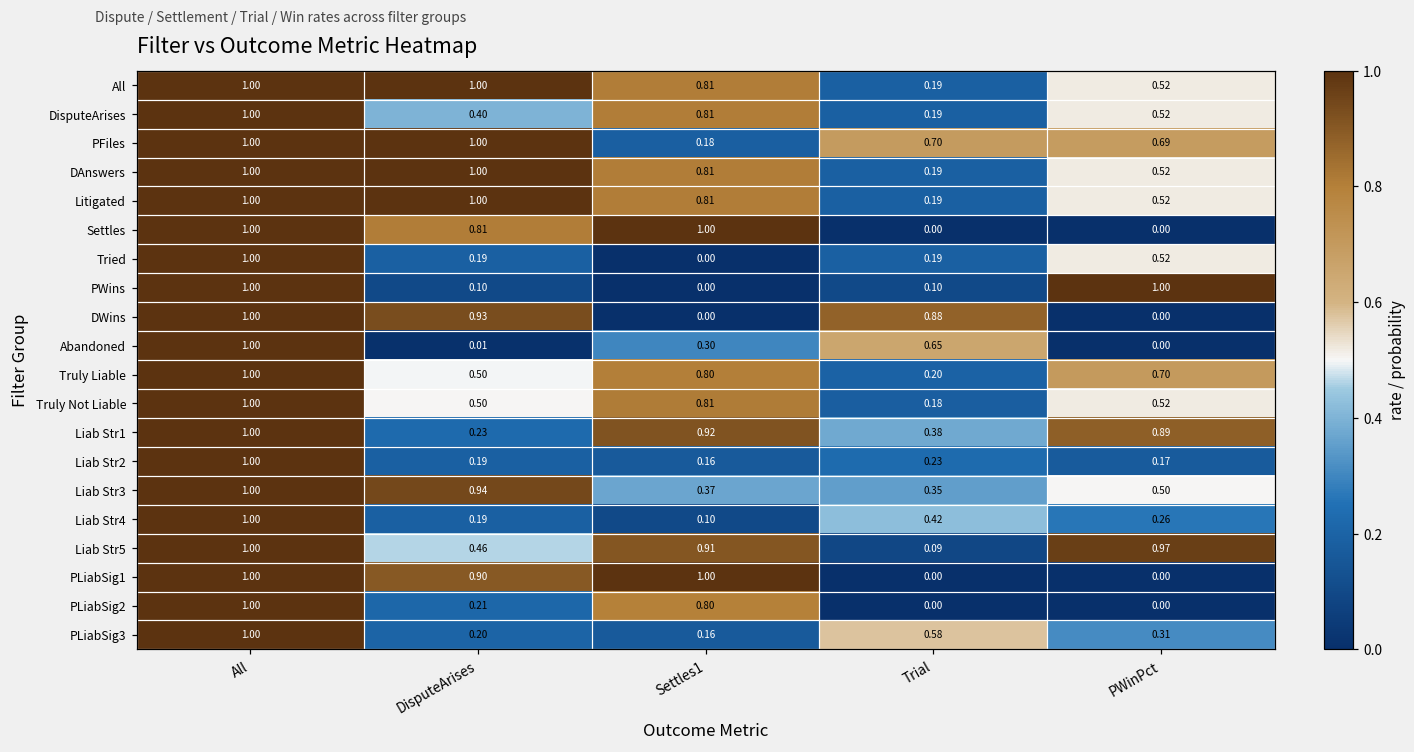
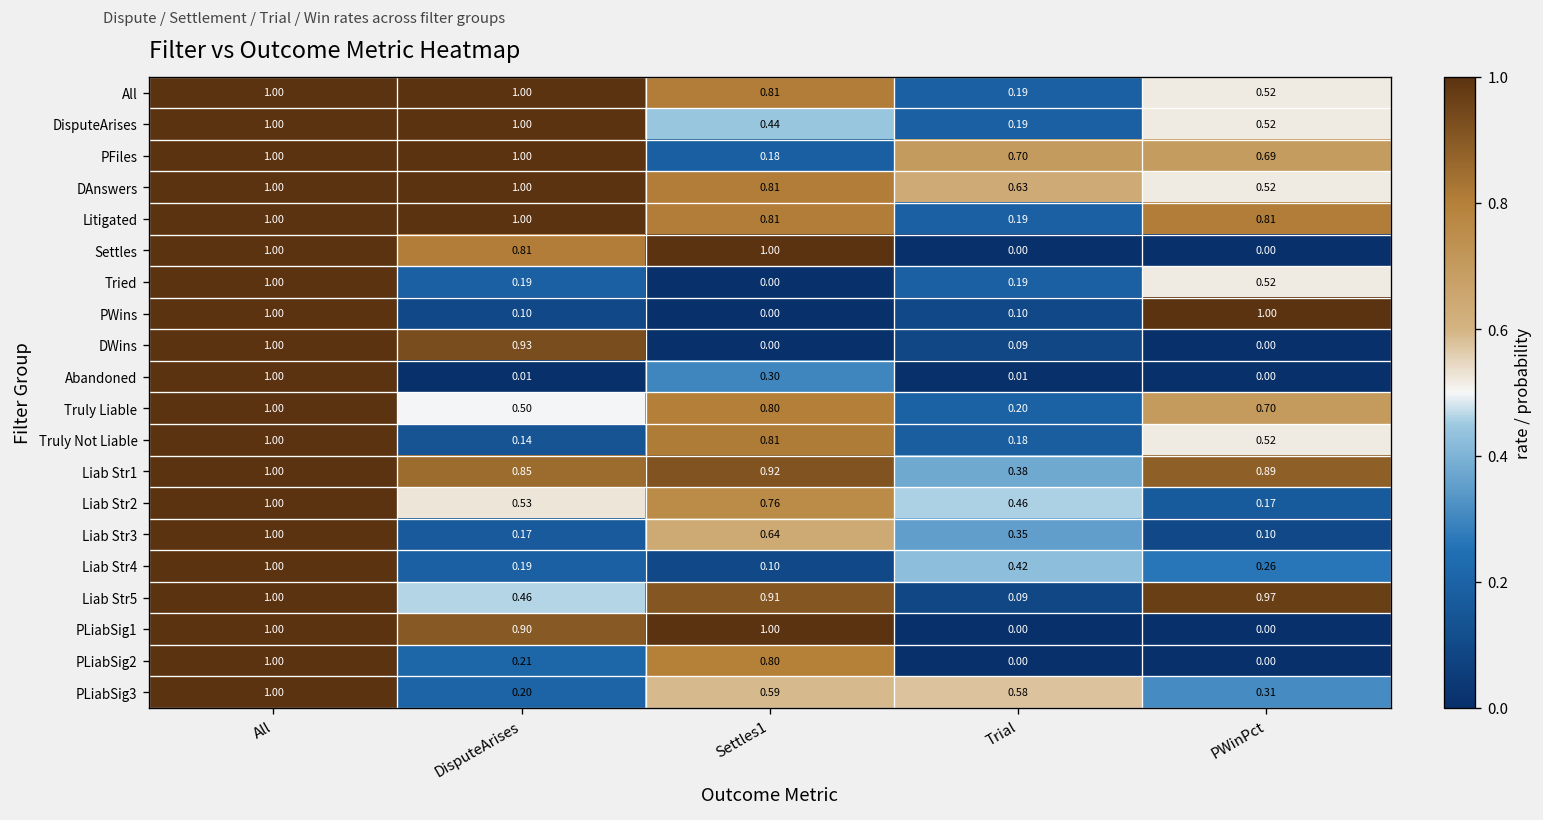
  {
    "All": {
      "All": 1.00,
      "DisputeArises": 1.00,
      "Settles1": 0.81,
      "Trial": 0.19,
      "PWinPct": 0.52
    },
    "DisputeArises": {
      "All": 1.00,
-     "DisputeArises": 0.40,
-     "Settles1": 0.81,
+     "DisputeArises": 1.00,
+     "Settles1": 0.44,
      "Trial": 0.19,
      "PWinPct": 0.52
    },
    "PFiles": {
      "All": 1.00,
      "DisputeArises": 1.00,
      "Settles1": 0.18,
      "Trial": 0.70,
      "PWinPct": 0.69
    },
    "DAnswers": {
      "All": 1.00,
      "DisputeArises": 1.00,
      "Settles1": 0.81,
-     "Trial": 0.19,
+     "Trial": 0.63,
      "PWinPct": 0.52
    },
    "Litigated": {
      "All": 1.00,
      "DisputeArises": 1.00,
      "Settles1": 0.81,
      "Trial": 0.19,
-     "PWinPct": 0.52
+     "PWinPct": 0.81
    },
    "Settles": {
      "All": 1.00,
      "DisputeArises": 0.81,
      "Settles1": 1.00,
      "Trial": 0.00,
      "PWinPct": 0.00
    },
    "Tried": {
      "All": 1.00,
      "DisputeArises": 0.19,
      "Settles1": 0.00,
      "Trial": 0.19,
      "PWinPct": 0.52
    },
    "PWins": {
      "All": 1.00,
      "DisputeArises": 0.10,
      "Settles1": 0.00,
      "Trial": 0.10,
      "PWinPct": 1.00
    },
    "DWins": {
      "All": 1.00,
      "DisputeArises": 0.93,
      "Settles1": 0.00,
-     "Trial": 0.88,
+     "Trial": 0.09,
      "PWinPct": 0.00
    },
    "Abandoned": {
      "All": 1.00,
      "DisputeArises": 0.01,
      "Settles1": 0.30,
-     "Trial": 0.65,
+     "Trial": 0.01,
      "PWinPct": 0.00
    },
    "Truly Liable": {
      "All": 1.00,
      "DisputeArises": 0.50,
      "Settles1": 0.80,
      "Trial": 0.20,
      "PWinPct": 0.70
    },
    "Truly Not Liable": {
      "All": 1.00,
-     "DisputeArises": 0.50,
+     "DisputeArises": 0.14,
      "Settles1": 0.81,
      "Trial": 0.18,
      "PWinPct": 0.52
    },
    "Liab Str1": {
      "All": 1.00,
-     "DisputeArises": 0.23,
+     "DisputeArises": 0.85,
      "Settles1": 0.92,
      "Trial": 0.38,
      "PWinPct": 0.89
    },
    "Liab Str2": {
      "All": 1.00,
-     "DisputeArises": 0.19,
-     "Settles1": 0.16,
-     "Trial": 0.23,
+     "DisputeArises": 0.53,
+     "Settles1": 0.76,
+     "Trial": 0.46,
      "PWinPct": 0.17
    },
    "Liab Str3": {
      "All": 1.00,
-     "DisputeArises": 0.94,
-     "Settles1": 0.37,
+     "DisputeArises": 0.17,
+     "Settles1": 0.64,
      "Trial": 0.35,
-     "PWinPct": 0.50
+     "PWinPct": 0.10
    },
    "Liab Str4": {
      "All": 1.00,
      "DisputeArises": 0.19,
      "Settles1": 0.10,
      "Trial": 0.42,
      "PWinPct": 0.26
    },
    "Liab Str5": {
      "All": 1.00,
      "DisputeArises": 0.46,
      "Settles1": 0.91,
      "Trial": 0.09,
      "PWinPct": 0.97
    },
    "PLiabSig1": {
      "All": 1.00,
      "DisputeArises": 0.90,
      "Settles1": 1.00,
      "Trial": 0.00,
      "PWinPct": 0.00
    },
    "PLiabSig2": {
      "All": 1.00,
      "DisputeArises": 0.21,
      "Settles1": 0.80,
      "Trial": 0.00,
      "PWinPct": 0.00
    },
    "PLiabSig3": {
      "All": 1.00,
      "DisputeArises": 0.20,
-     "Settles1": 0.16,
+     "Settles1": 0.59,
      "Trial": 0.58,
      "PWinPct": 0.31
    }
  }
